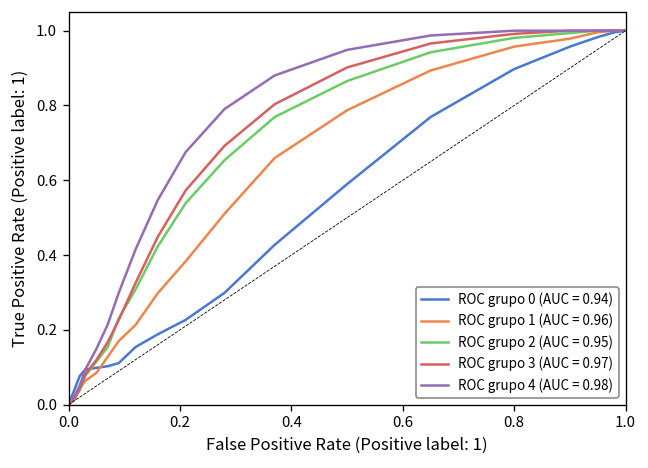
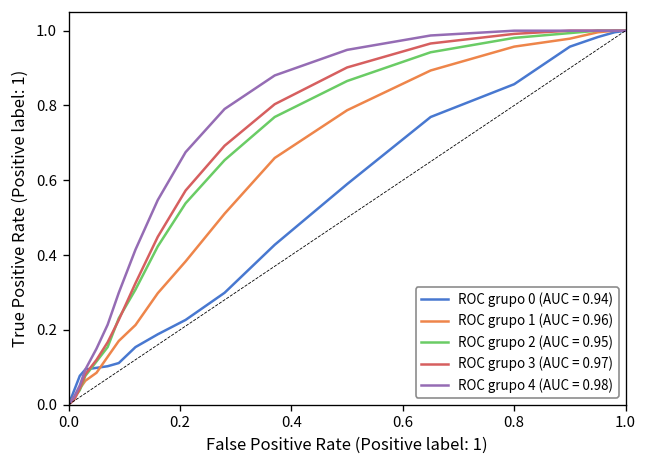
  {
    "ROC grupo 0 (AUC = 0.94)": {
-     "0.8": 0.90
+     "0.8": 0.86
    },
    "ROC grupo 2 (AUC = 0.95)": {
      "0.8": 0.98
    },
    "ROC grupo 4 (AUC = 0.98)": {
      "0.8": 1.00
    }
  }
